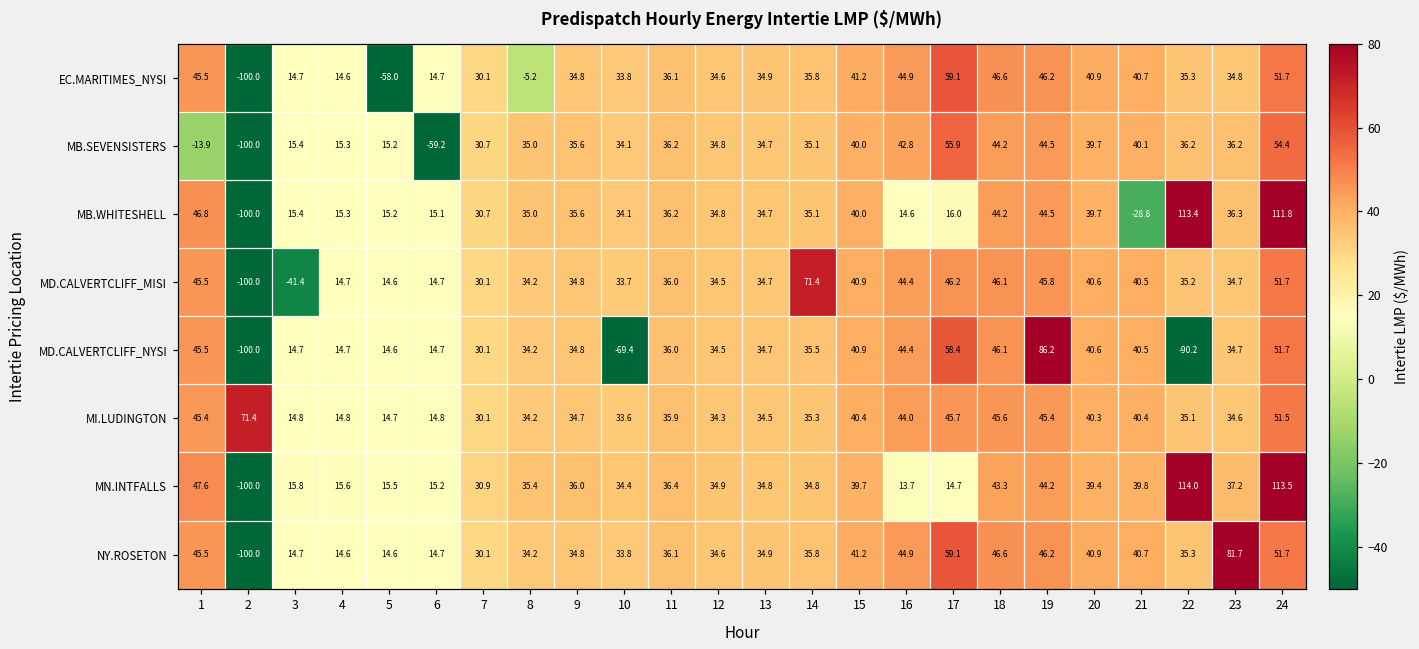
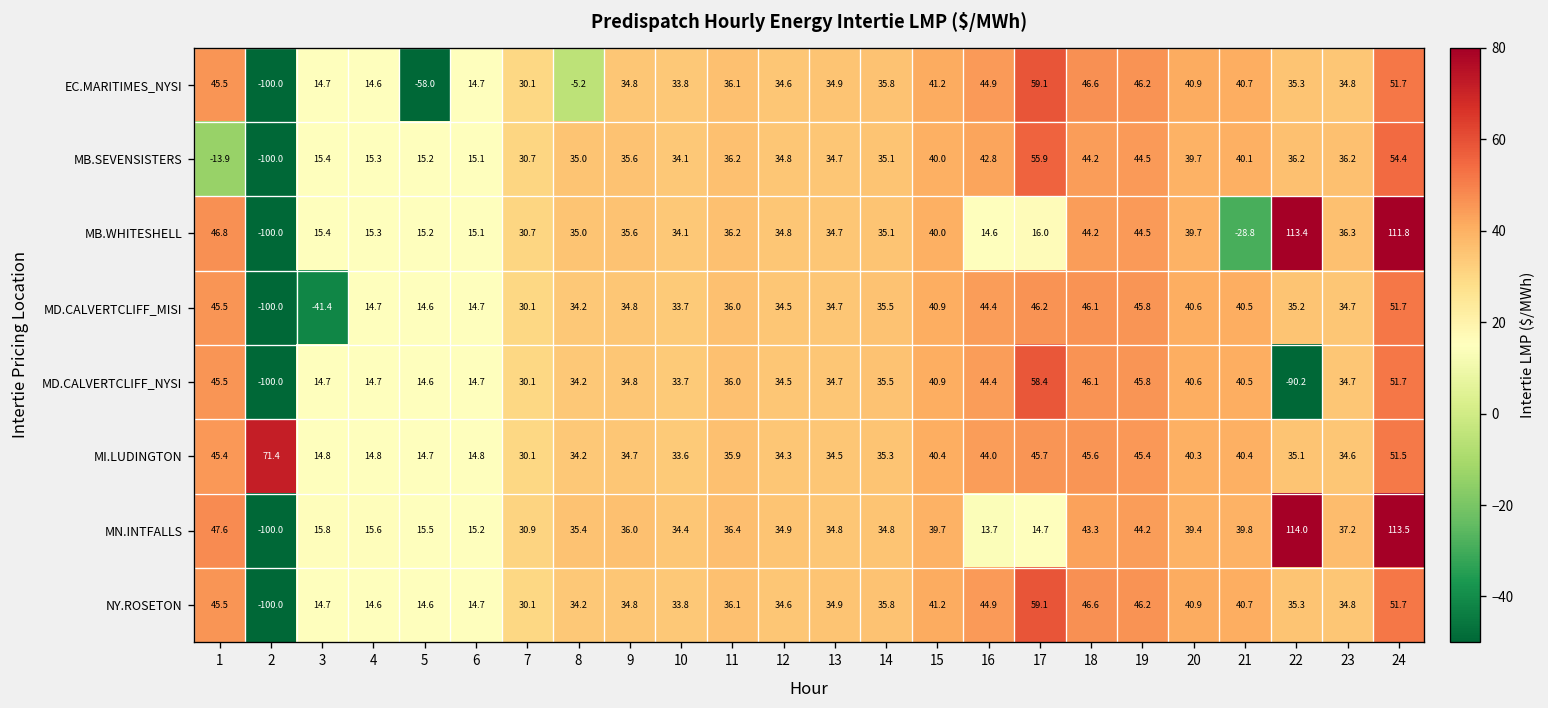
  {
    "EC.MARITIMES_NYSI": {
      "1": 45.5,
      "2": -100.0,
      "3": 14.7,
      "4": 14.6,
      "5": -58.0,
      "6": 14.7,
      "7": 30.1,
      "8": -5.2,
      "9": 34.8,
      "10": 33.8,
      "11": 36.1,
      "12": 34.6,
      "13": 34.9,
      "14": 35.8,
      "15": 41.2,
      "16": 44.9,
      "17": 59.1,
      "18": 46.6,
      "19": 46.2,
      "20": 40.9,
      "21": 40.7,
      "22": 35.3,
      "23": 34.8,
      "24": 51.7
    },
    "MB.SEVENSISTERS": {
      "1": -13.9,
      "2": -100.0,
      "3": 15.4,
      "4": 15.3,
      "5": 15.2,
-     "6": -59.2,
+     "6": 15.1,
      "7": 30.7,
      "8": 35.0,
      "9": 35.6,
      "10": 34.1,
      "11": 36.2,
      "12": 34.8,
      "13": 34.7,
      "14": 35.1,
      "15": 40.0,
      "16": 42.8,
      "17": 55.9,
      "18": 44.2,
      "19": 44.5,
      "20": 39.7,
      "21": 40.1,
      "22": 36.2,
      "23": 36.2,
      "24": 54.4
    },
    "MB.WHITESHELL": {
      "1": 46.8,
      "2": -100.0,
      "3": 15.4,
      "4": 15.3,
      "5": 15.2,
      "6": 15.1,
      "7": 30.7,
      "8": 35.0,
      "9": 35.6,
      "10": 34.1,
      "11": 36.2,
      "12": 34.8,
      "13": 34.7,
      "14": 35.1,
      "15": 40.0,
      "16": 14.6,
      "17": 16.0,
      "18": 44.2,
      "19": 44.5,
      "20": 39.7,
      "21": -28.8,
      "22": 113.4,
      "23": 36.3,
      "24": 111.8
    },
    "MD.CALVERTCLIFF_MISI": {
      "1": 45.5,
      "2": -100.0,
      "3": -41.4,
      "4": 14.7,
      "5": 14.6,
      "6": 14.7,
      "7": 30.1,
      "8": 34.2,
      "9": 34.8,
      "10": 33.7,
      "11": 36.0,
      "12": 34.5,
      "13": 34.7,
-     "14": 71.4,
+     "14": 35.5,
      "15": 40.9,
      "16": 44.4,
      "17": 46.2,
      "18": 46.1,
      "19": 45.8,
      "20": 40.6,
      "21": 40.5,
      "22": 35.2,
      "23": 34.7,
      "24": 51.7
    },
    "MD.CALVERTCLIFF_NYSI": {
      "1": 45.5,
      "2": -100.0,
      "3": 14.7,
      "4": 14.7,
      "5": 14.6,
      "6": 14.7,
      "7": 30.1,
      "8": 34.2,
      "9": 34.8,
-     "10": -69.4,
+     "10": 33.7,
      "11": 36.0,
      "12": 34.5,
      "13": 34.7,
      "14": 35.5,
      "15": 40.9,
      "16": 44.4,
      "17": 58.4,
      "18": 46.1,
-     "19": 86.2,
+     "19": 45.8,
      "20": 40.6,
      "21": 40.5,
      "22": -90.2,
      "23": 34.7,
      "24": 51.7
    },
    "MI.LUDINGTON": {
      "1": 45.4,
      "2": 71.4,
      "3": 14.8,
      "4": 14.8,
      "5": 14.7,
      "6": 14.8,
      "7": 30.1,
      "8": 34.2,
      "9": 34.7,
      "10": 33.6,
      "11": 35.9,
      "12": 34.3,
      "13": 34.5,
      "14": 35.3,
      "15": 40.4,
      "16": 44.0,
      "17": 45.7,
      "18": 45.6,
      "19": 45.4,
      "20": 40.3,
      "21": 40.4,
      "22": 35.1,
      "23": 34.6,
      "24": 51.5
    },
    "MN.INTFALLS": {
      "1": 47.6,
      "2": -100.0,
      "3": 15.8,
      "4": 15.6,
      "5": 15.5,
      "6": 15.2,
      "7": 30.9,
      "8": 35.4,
      "9": 36.0,
      "10": 34.4,
      "11": 36.4,
      "12": 34.9,
      "13": 34.8,
      "14": 34.8,
      "15": 39.7,
      "16": 13.7,
      "17": 14.7,
      "18": 43.3,
      "19": 44.2,
      "20": 39.4,
      "21": 39.8,
      "22": 114.0,
      "23": 37.2,
      "24": 113.5
    },
    "NY.ROSETON": {
      "1": 45.5,
      "2": -100.0,
      "3": 14.7,
      "4": 14.6,
      "5": 14.6,
      "6": 14.7,
      "7": 30.1,
      "8": 34.2,
      "9": 34.8,
      "10": 33.8,
      "11": 36.1,
      "12": 34.6,
      "13": 34.9,
      "14": 35.8,
      "15": 41.2,
      "16": 44.9,
      "17": 59.1,
      "18": 46.6,
      "19": 46.2,
      "20": 40.9,
      "21": 40.7,
      "22": 35.3,
-     "23": 81.7,
+     "23": 34.8,
      "24": 51.7
    }
  }
